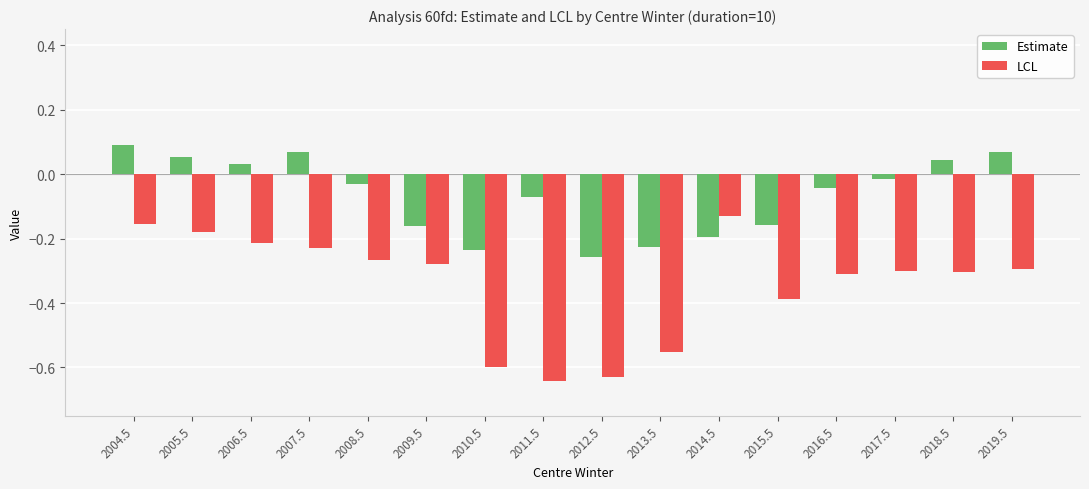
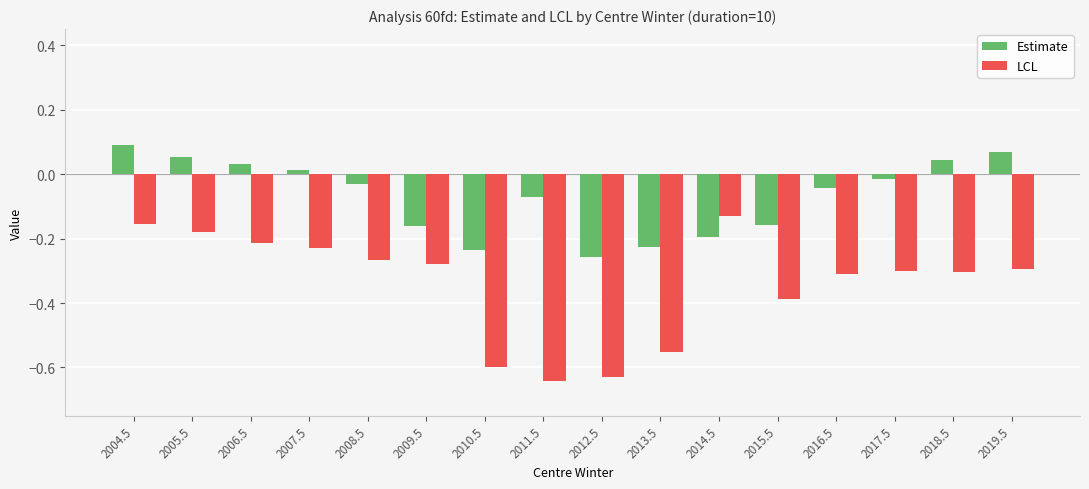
  {
    "Estimate": {
      "2004.5": 0.09,
      "2005.5": 0.05,
      "2006.5": 0.03,
-     "2007.5": 0.07,
+     "2007.5": 0.01,
      "2008.5": -0.03,
      "2009.5": -0.16,
      "2010.5": -0.24,
      "2011.5": -0.07,
      "2012.5": -0.26,
      "2013.5": -0.23,
      "2014.5": -0.19,
      "2015.5": -0.16,
      "2016.5": -0.04,
      "2017.5": -0.01,
      "2018.5": 0.04,
      "2019.5": 0.07
    },
    "LCL": {
      "2004.5": -0.16,
      "2005.5": -0.18,
      "2006.5": -0.21,
      "2007.5": -0.23,
      "2008.5": -0.27,
      "2009.5": -0.28,
      "2010.5": -0.60,
      "2011.5": -0.64,
      "2012.5": -0.63,
      "2013.5": -0.55,
      "2014.5": -0.13,
      "2015.5": -0.39,
      "2016.5": -0.31,
      "2017.5": -0.30,
      "2018.5": -0.31,
      "2019.5": -0.30
    }
  }
